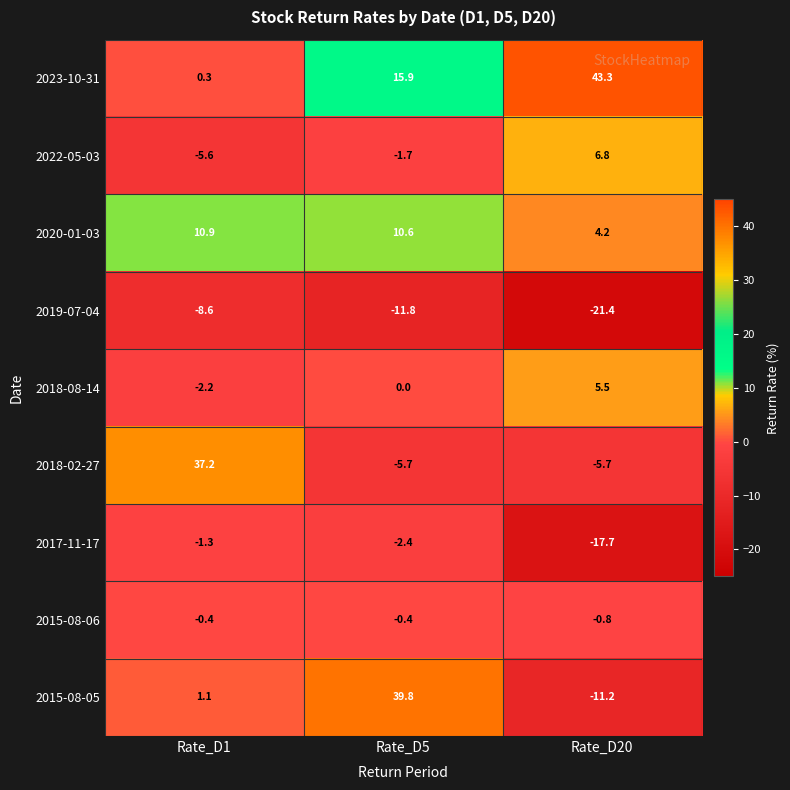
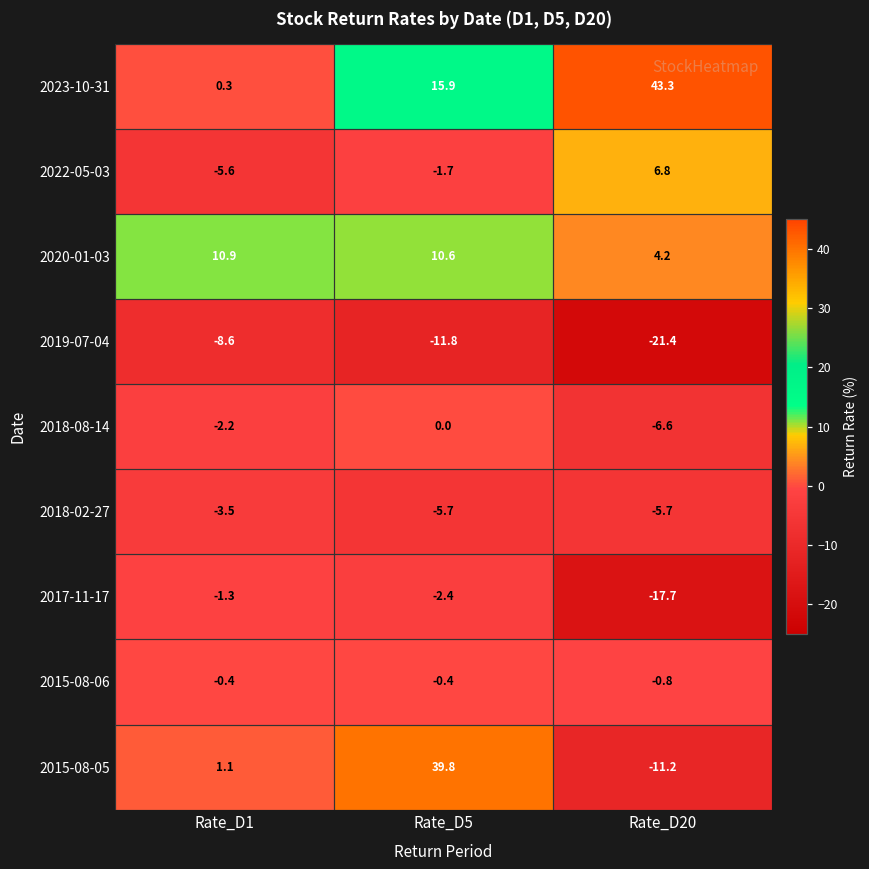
  {
    "2023-10-31": {
      "Rate_D1": 0.3,
      "Rate_D5": 15.9
    },
    "2022-05-03": {
      "Rate_D1": -5.6,
      "Rate_D5": -1.7,
      "Rate_D20": 6.8
    },
    "2020-01-03": {
      "Rate_D1": 10.9,
      "Rate_D5": 10.6,
      "Rate_D20": 4.2
    },
    "2019-07-04": {
      "Rate_D1": -8.6,
      "Rate_D5": -11.8,
      "Rate_D20": -21.4
    },
    "2018-08-14": {
      "Rate_D1": -2.2,
      "Rate_D5": 0.0,
-     "Rate_D20": 5.5
+     "Rate_D20": -6.6
    },
    "2018-02-27": {
-     "Rate_D1": 37.2,
+     "Rate_D1": -3.5,
      "Rate_D5": -5.7,
      "Rate_D20": -5.7
    },
    "2017-11-17": {
      "Rate_D1": -1.3,
      "Rate_D5": -2.4,
      "Rate_D20": -17.7
    },
    "2015-08-06": {
      "Rate_D1": -0.4,
      "Rate_D5": -0.4,
      "Rate_D20": -0.8
    },
    "2015-08-05": {
      "Rate_D1": 1.1,
      "Rate_D5": 39.8,
      "Rate_D20": -11.2
    }
  }
